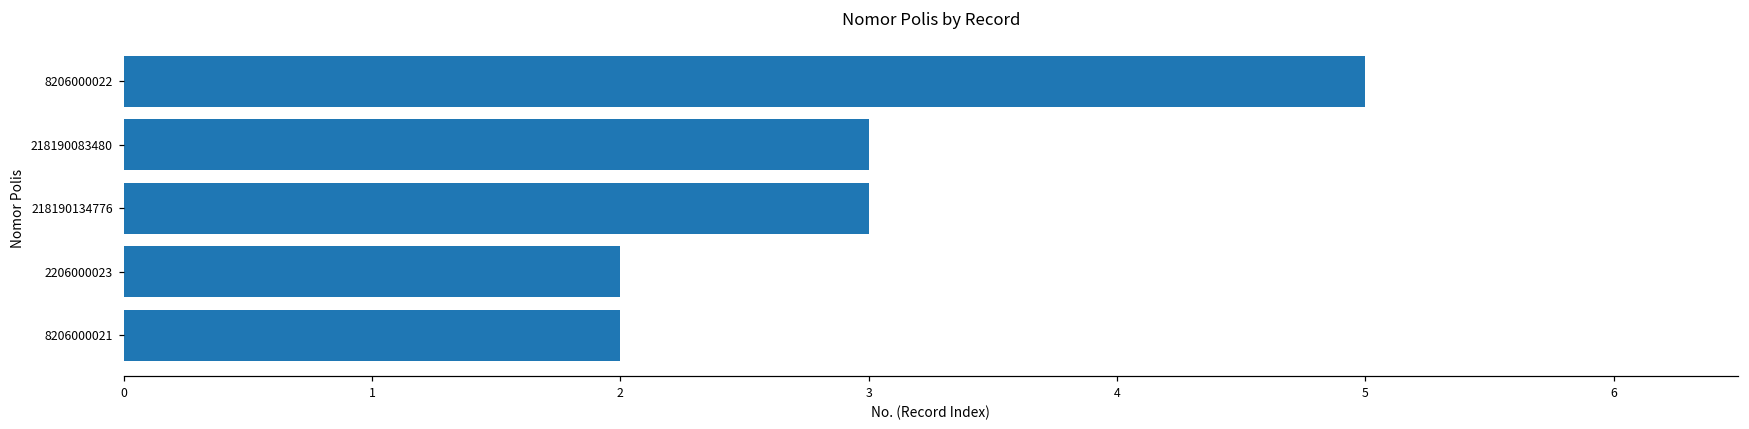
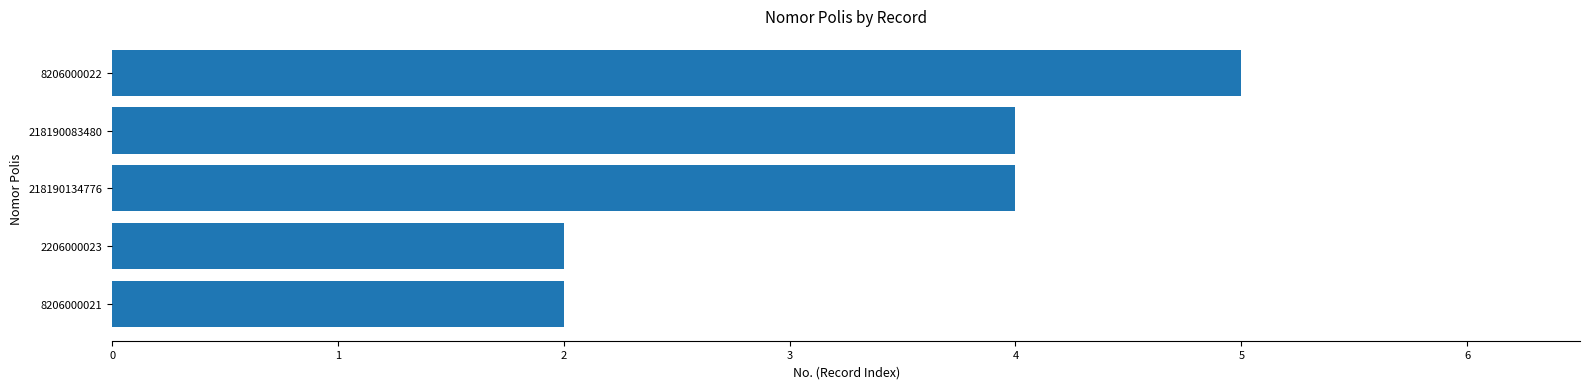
  {
    "8206000022": 5,
-   "218190083480": 3,
-   "218190134776": 3,
+   "218190083480": 4,
+   "218190134776": 4,
    "2206000023": 2,
    "8206000021": 2
  }
